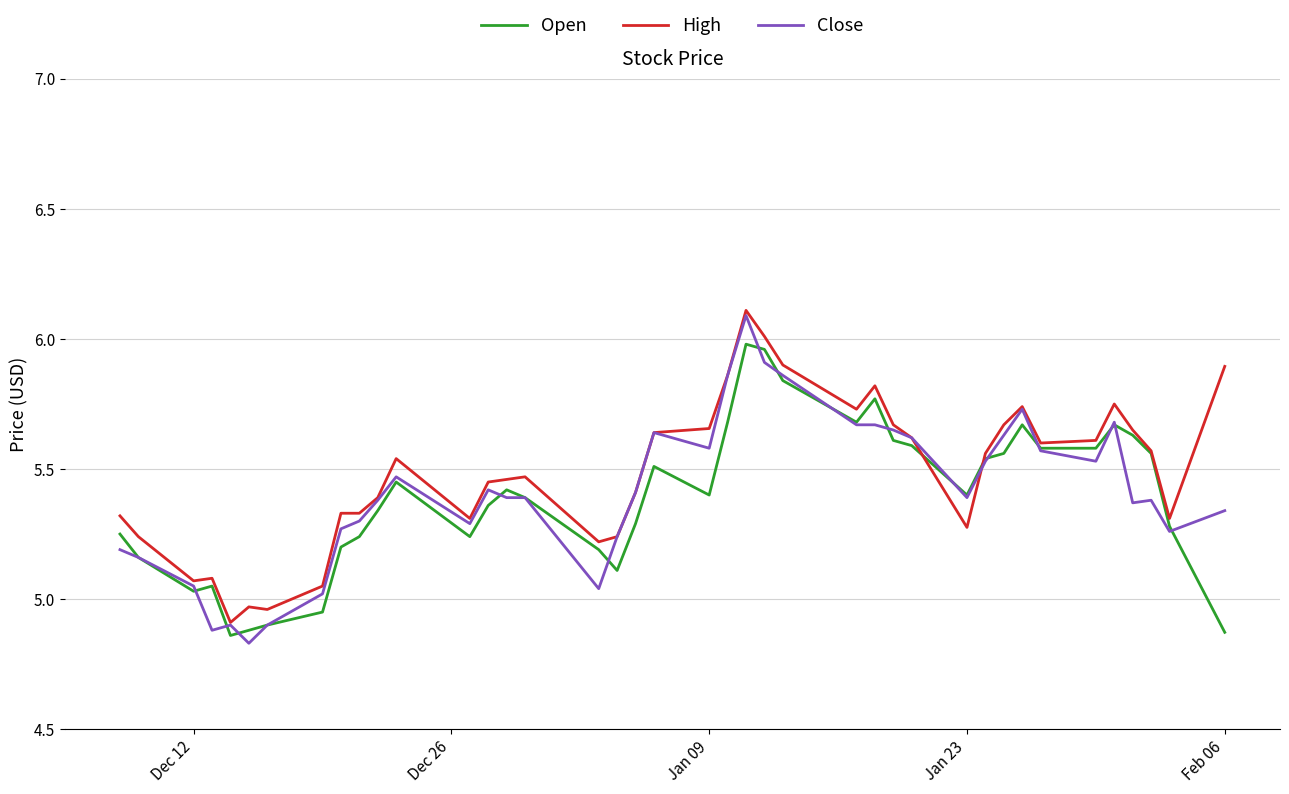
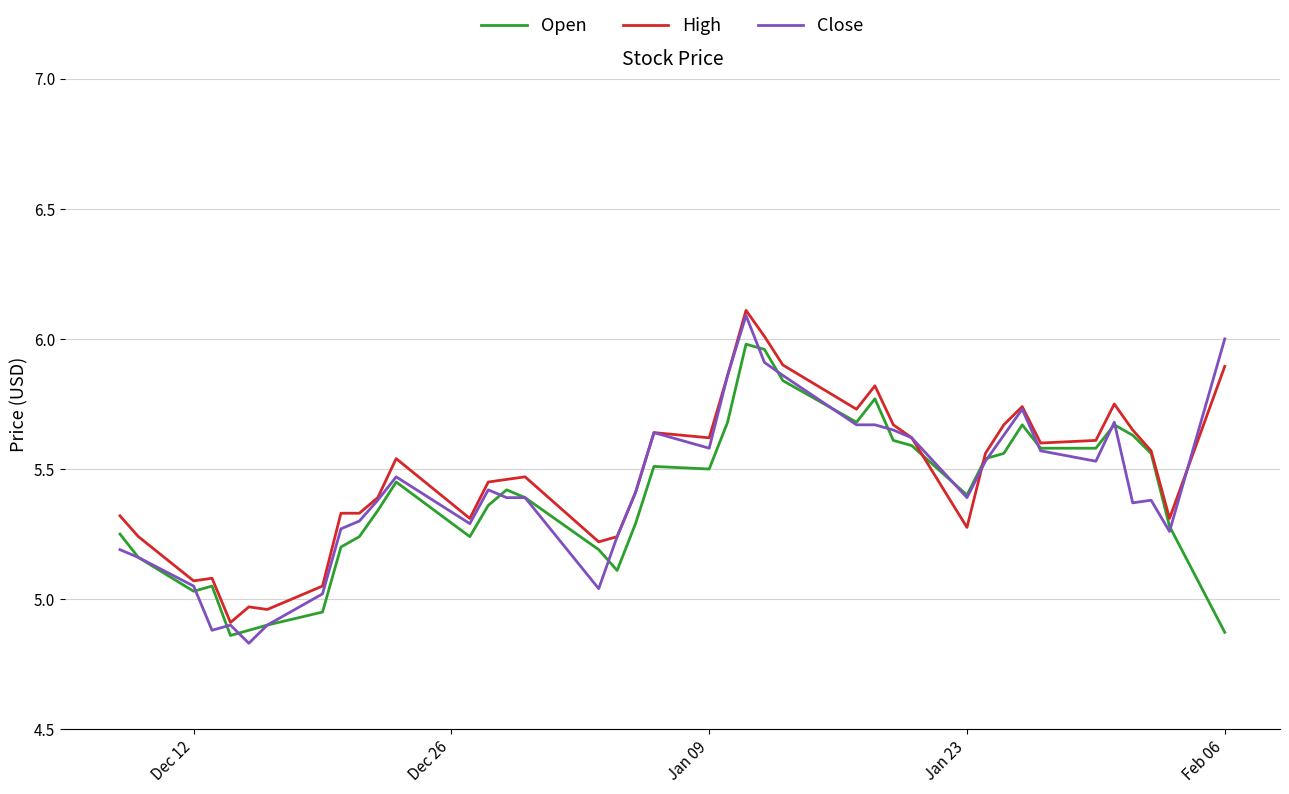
  {
    "Open": {
      "Dec 12": 5.03,
-     "Jan 09": 5.4,
+     "Jan 09": 5.5,
      "Jan 23": 5.4,
      "Feb 06": 4.87
    },
    "High": {
      "Dec 12": 5.07,
-     "Jan 09": 5.66,
+     "Jan 09": 5.62,
      "Jan 23": 5.28,
      "Feb 06": 5.89
    },
    "Close": {
      "Dec 12": 5.05,
      "Jan 09": 5.58,
      "Jan 23": 5.39,
-     "Feb 06": 5.34
+     "Feb 06": 6.00
    }
  }
